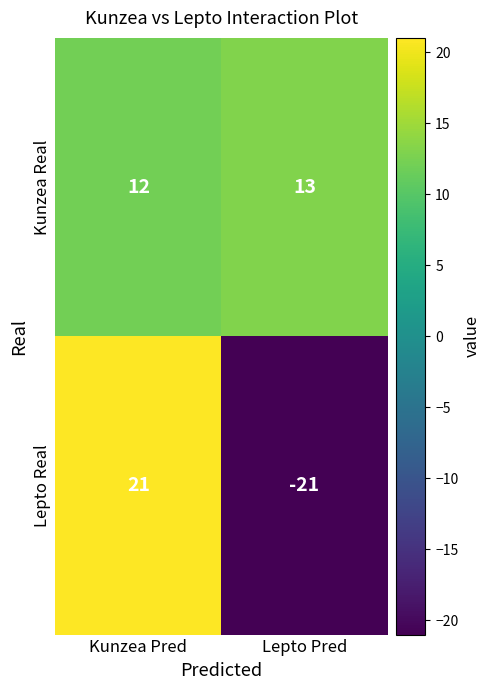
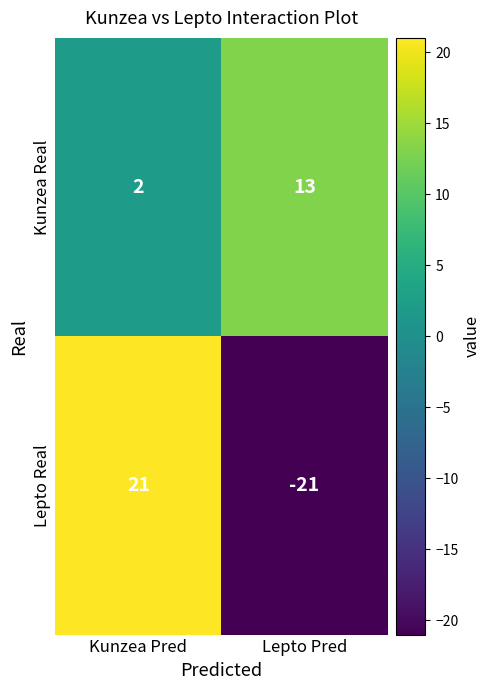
  {
    "Kunzea Real": {
-     "Kunzea Pred": 12,
+     "Kunzea Pred": 2,
      "Lepto Pred": 13
    },
    "Lepto Real": {
      "Kunzea Pred": 21,
      "Lepto Pred": -21
    }
  }
